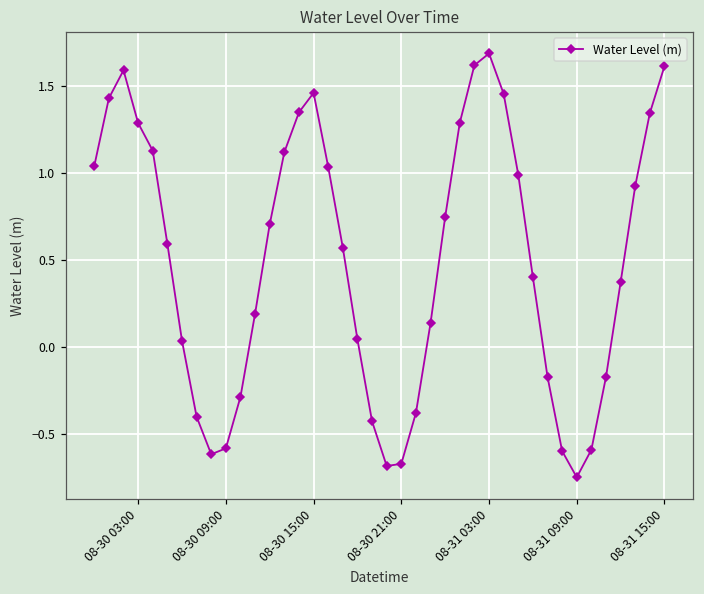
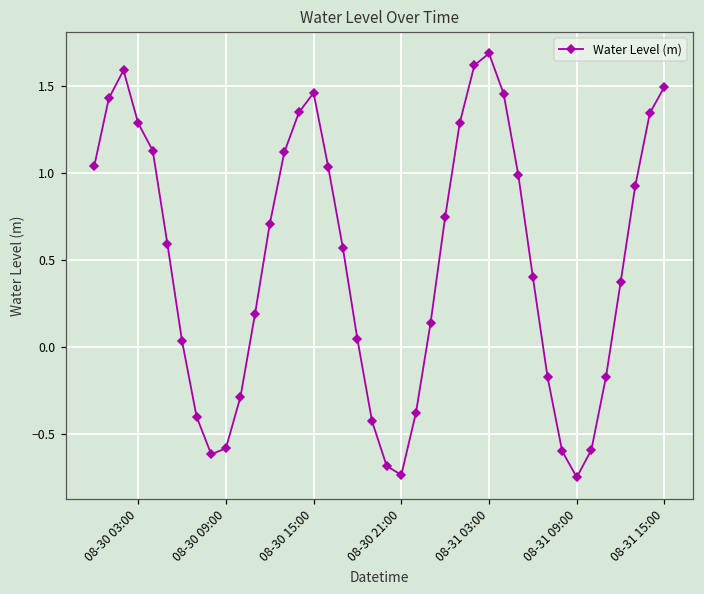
  {
    "08-30 03:00": 1.29,
    "08-30 09:00": -0.58,
    "08-30 15:00": 1.46,
-   "08-30 21:00": -0.67,
+   "08-30 21:00": -0.74,
    "08-31 03:00": 1.69,
    "08-31 09:00": -0.75,
-   "08-31 15:00": 1.61
+   "08-31 15:00": 1.50
  }
